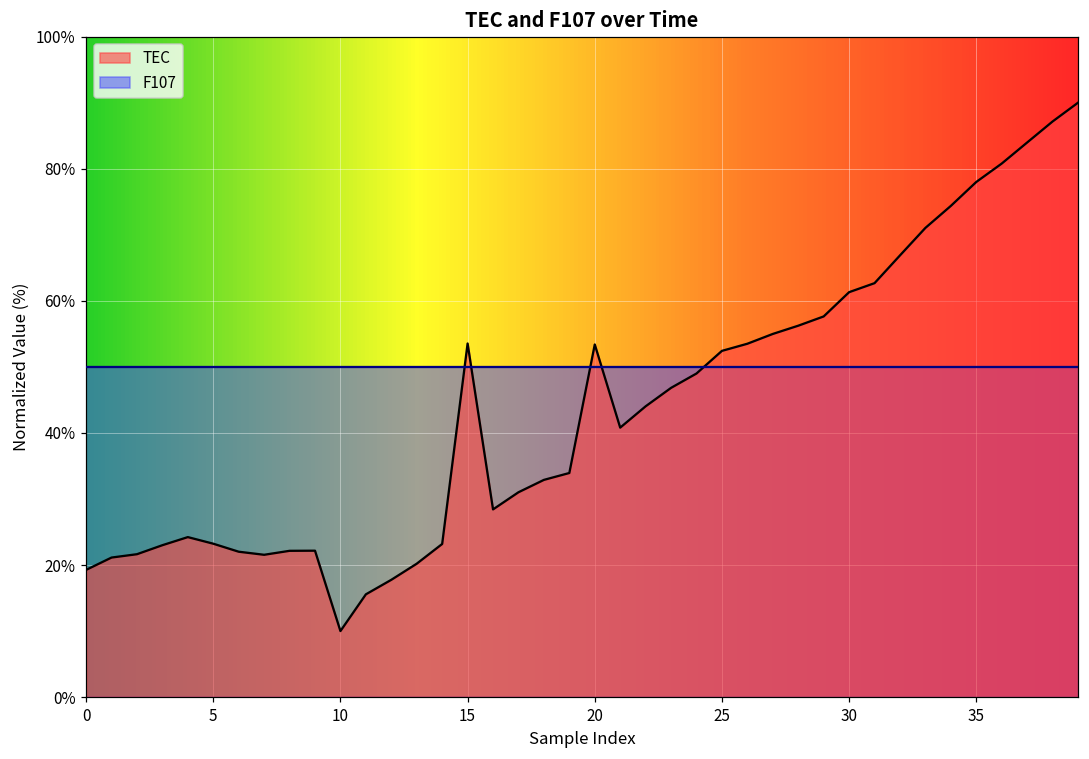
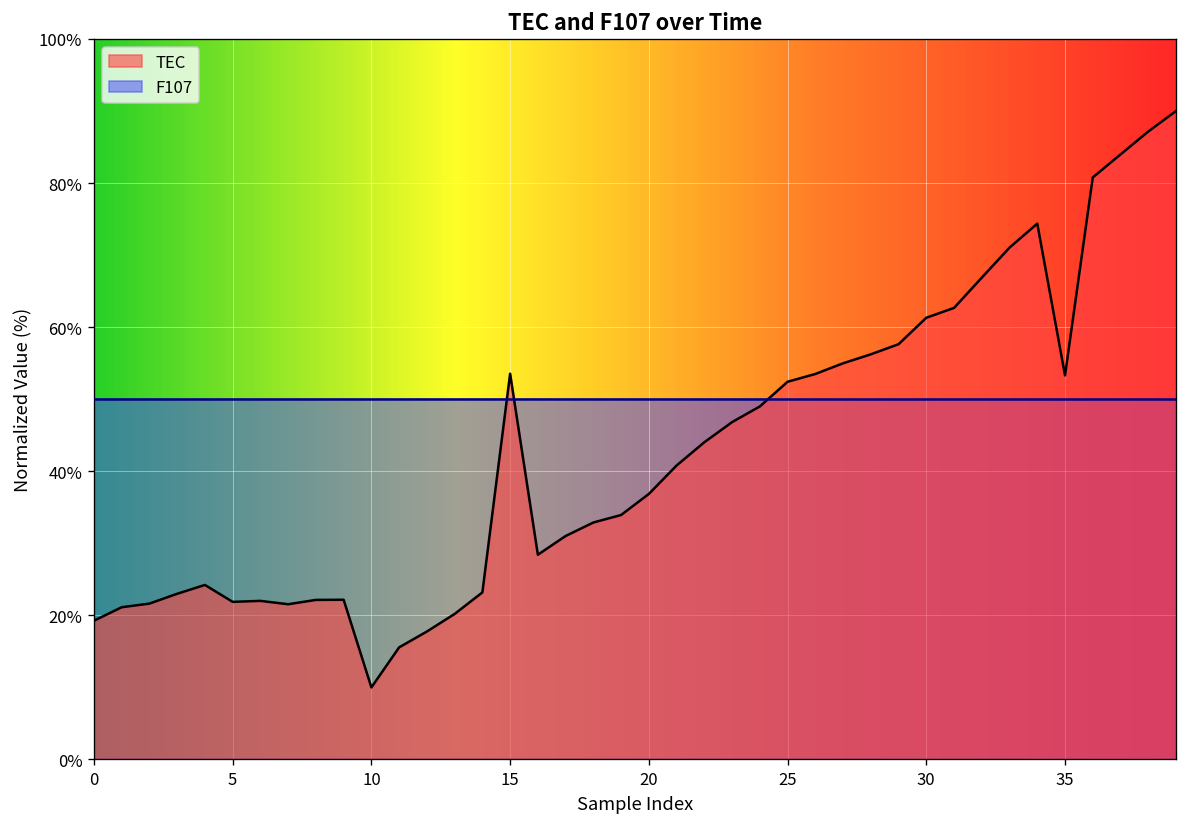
  {
    "TEC": {
      "0": "19%",
-     "5": "23%",
+     "5": "22%",
      "10": "10%",
      "15": "54%",
-     "20": "53%",
+     "20": "37%",
      "25": "52%",
      "30": "61%",
-     "35": "78%"
+     "35": "53%"
    },
    "F107": {
      "0": "50%",
      "5": "50%",
      "10": "50%",
      "15": "50%",
      "20": "50%",
      "25": "50%",
      "30": "50%",
      "35": "50%"
    }
  }
